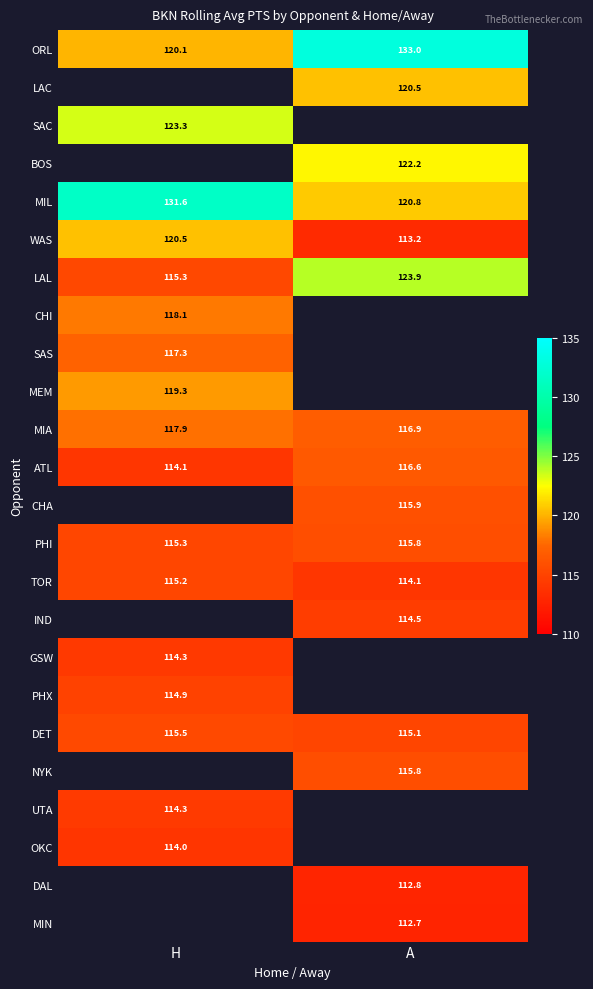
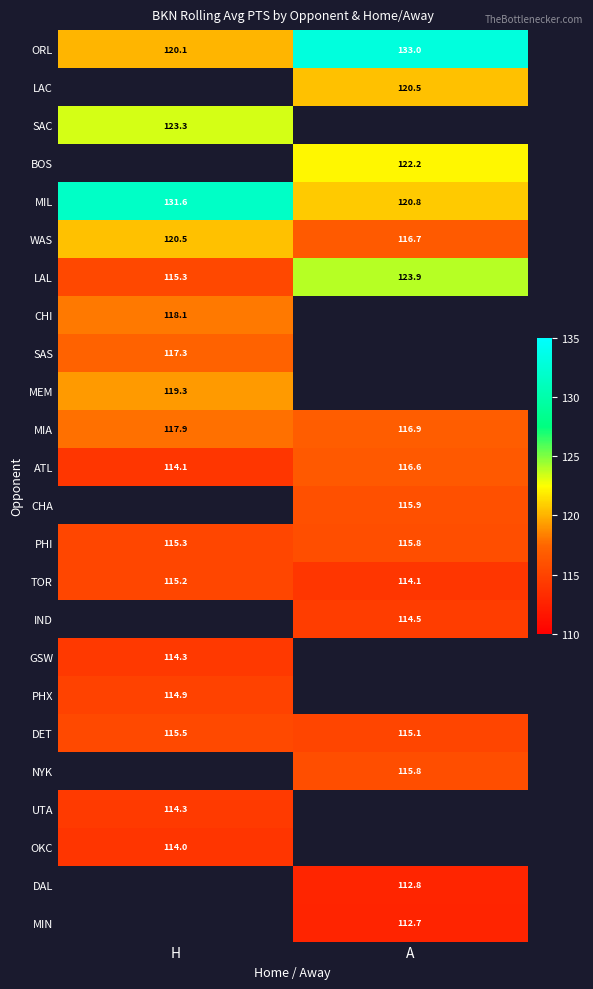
  {
    "ORL": {
      "H": 120.1,
      "A": 133.0
    },
    "LAC": {
      "A": 120.5
    },
    "SAC": {
      "H": 123.3
    },
    "BOS": {
      "A": 122.2
    },
    "MIL": {
      "H": 131.6,
      "A": 120.8
    },
    "WAS": {
      "H": 120.5,
-     "A": 113.2
+     "A": 116.7
    },
    "LAL": {
      "H": 115.3,
      "A": 123.9
    },
    "CHI": {
      "H": 118.1
    },
    "SAS": {
      "H": 117.3
    },
    "MEM": {
      "H": 119.3
    },
    "MIA": {
      "H": 117.9,
      "A": 116.9
    },
    "ATL": {
      "H": 114.1,
      "A": 116.6
    },
    "CHA": {
      "A": 115.9
    },
    "PHI": {
      "H": 115.3,
      "A": 115.8
    },
    "TOR": {
      "H": 115.2,
      "A": 114.1
    },
    "IND": {
      "A": 114.5
    },
    "GSW": {
      "H": 114.3
    },
    "PHX": {
      "H": 114.9
    },
    "DET": {
      "H": 115.5,
      "A": 115.1
    },
    "NYK": {
      "A": 115.8
    },
    "UTA": {
      "H": 114.3
    },
    "OKC": {
      "H": 114.0
    },
    "DAL": {
      "A": 112.8
    },
    "MIN": {
      "A": 112.7
    }
  }
